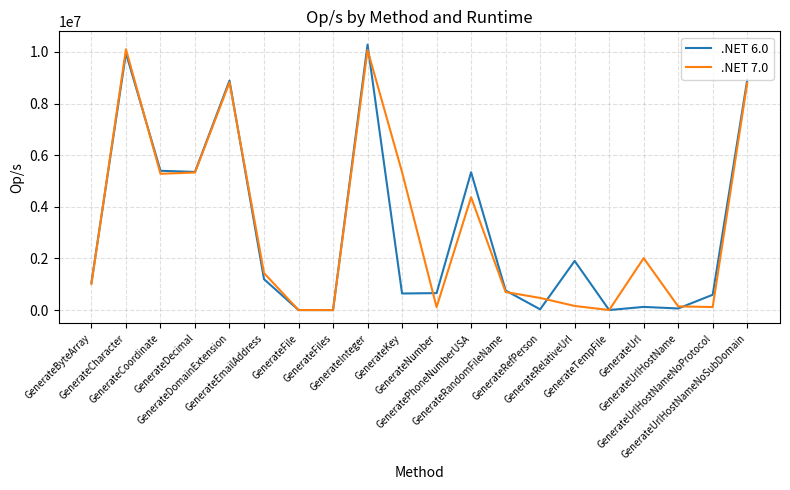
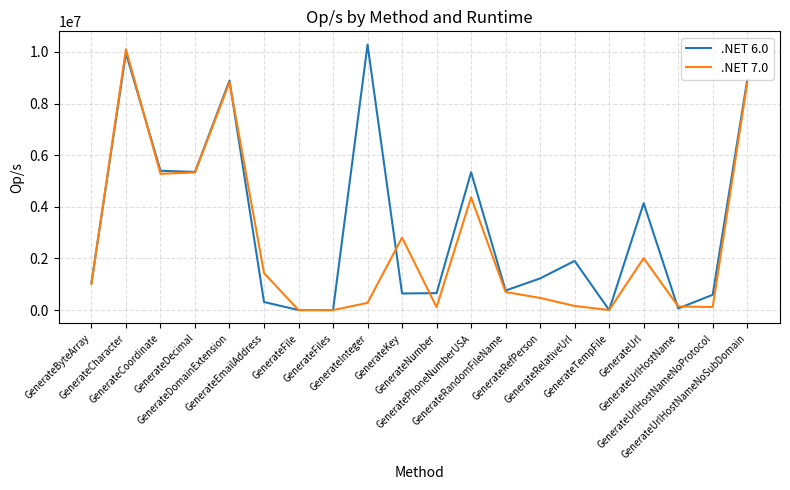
  {
    ".NET 6.0": {
      "GenerateCharacter": 10000000,
      "GenerateCoordinate": 5400000,
-     "GenerateEmailAddress": 1200000,
+     "GenerateEmailAddress": 300000,
      "GenerateInteger": 10300000,
      "GenerateKey": 600000,
      "GenerateNumber": 700000,
      "GeneratePhoneNumberUSA": 5300000,
-     "GenerateRefPerson": 0,
+     "GenerateRefPerson": 1200000,
      "GenerateRelativeUrl": 1900000,
-     "GenerateUrl": 100000,
+     "GenerateUrl": 4100000,
      "GenerateUrlHostNameNoProtocol": 600000,
      "GenerateUrlHostNameNoSubDomain": 8900000
    },
    ".NET 7.0": {
      "GenerateCharacter": 10100000,
      "GenerateCoordinate": 5300000,
      "GenerateEmailAddress": 1400000,
-     "GenerateInteger": 10100000,
-     "GenerateKey": 5300000,
+     "GenerateInteger": 300000,
+     "GenerateKey": 2800000,
      "GenerateNumber": 100000,
      "GeneratePhoneNumberUSA": 4400000,
      "GenerateRefPerson": 500000,
      "GenerateRelativeUrl": 200000,
      "GenerateUrl": 2000000,
      "GenerateUrlHostNameNoProtocol": 100000,
      "GenerateUrlHostNameNoSubDomain": 8800000
    }
  }
